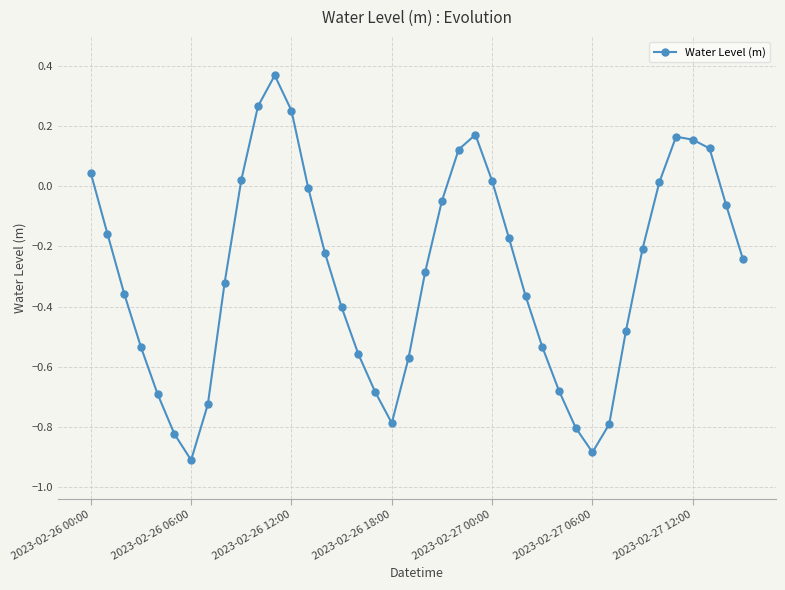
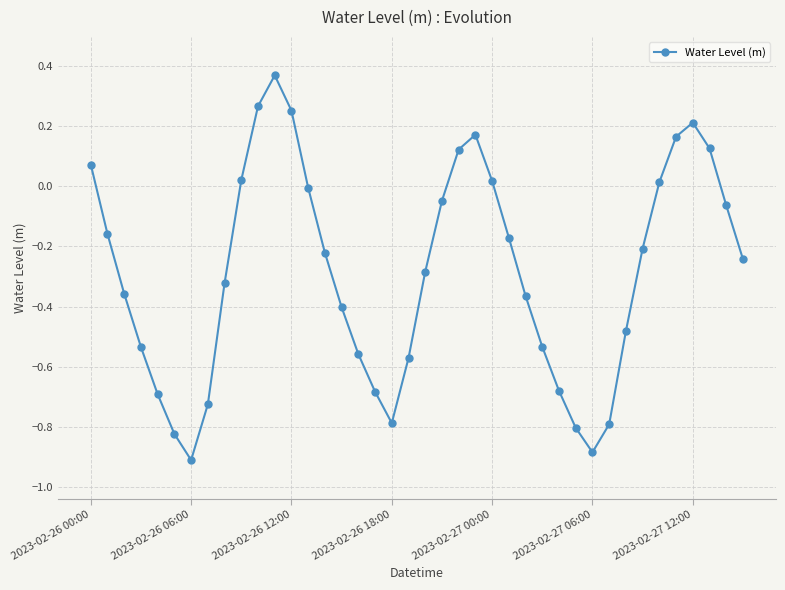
  {
-   "2023-02-26 00:00": 0.04,
+   "2023-02-26 00:00": 0.07,
    "2023-02-26 06:00": -0.91,
    "2023-02-26 12:00": 0.25,
    "2023-02-26 18:00": -0.79,
    "2023-02-27 00:00": 0.02,
    "2023-02-27 06:00": -0.89,
-   "2023-02-27 12:00": 0.16
+   "2023-02-27 12:00": 0.21
  }
